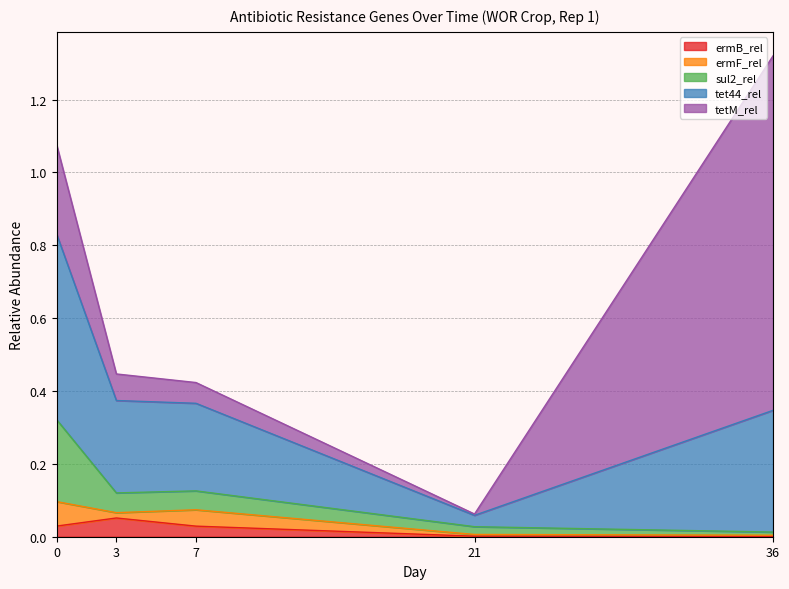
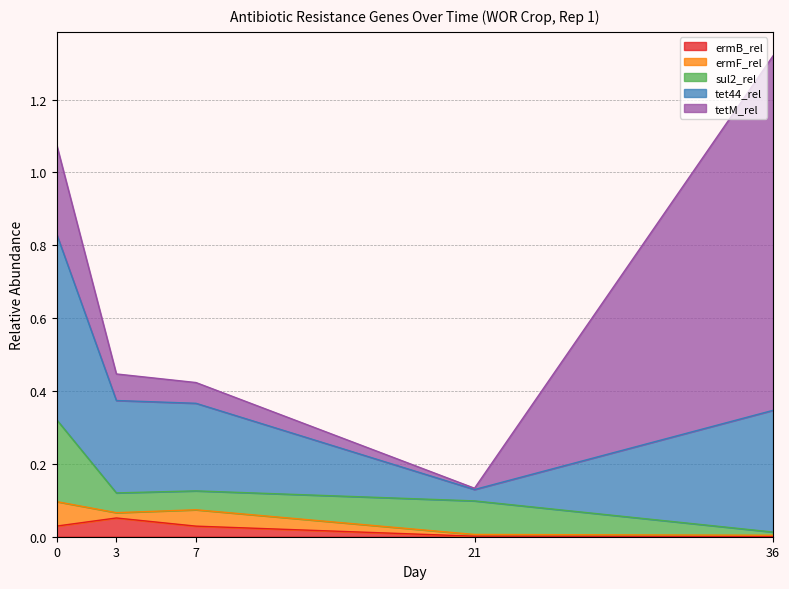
  {
    "ermB_rel": {
      "0": 0.03,
      "3": 0.05,
      "7": 0.03
    },
    "ermF_rel": {
      "0": 0.07,
      "3": 0.01,
      "7": 0.04
    },
    "sul2_rel": {
      "0": 0.22,
      "3": 0.05,
      "7": 0.05,
-     "21": 0.02,
+     "21": 0.09,
      "36": 0.01
    },
    "tet44_rel": {
      "0": 0.51,
      "3": 0.25,
      "7": 0.24,
      "36": 0.33
    },
    "tetM_rel": {
      "0": 0.25,
      "3": 0.07,
      "7": 0.06,
      "36": 0.97
    }
  }
